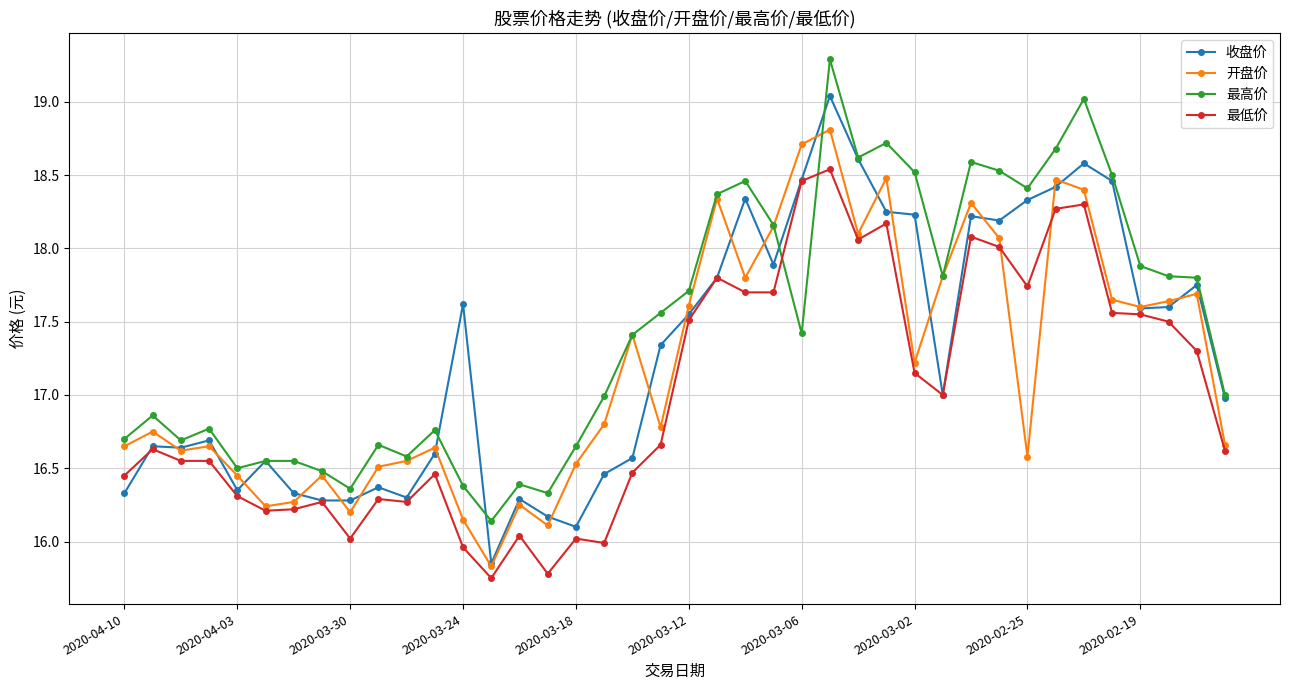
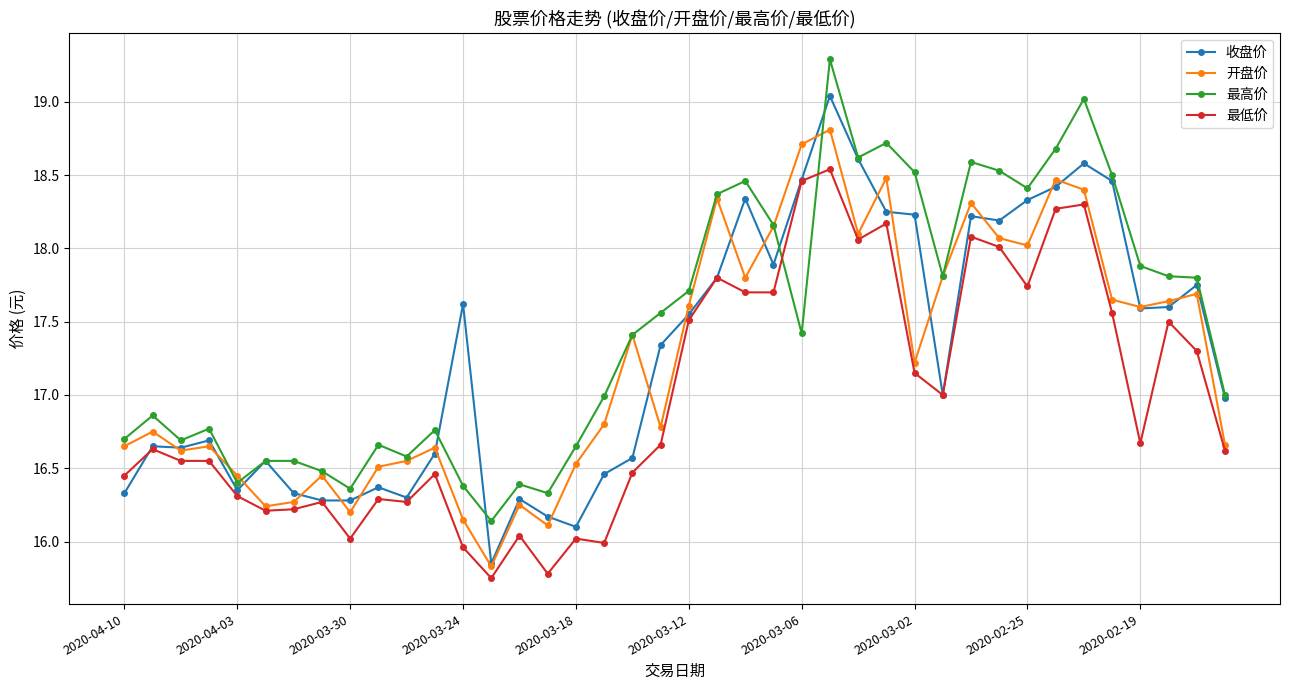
  {
    "收盘价": {
      "2020-04-10": 16.33,
      "2020-04-03": 16.35,
      "2020-03-30": 16.28,
      "2020-03-24": 17.62,
      "2020-03-18": 16.10,
      "2020-03-12": 17.55,
      "2020-03-02": 18.23,
      "2020-02-25": 18.33
    },
    "开盘价": {
      "2020-04-10": 16.65,
      "2020-04-03": 16.45,
      "2020-03-30": 16.20,
      "2020-03-24": 16.15,
      "2020-03-18": 16.53,
      "2020-03-12": 17.61,
      "2020-03-06": 18.71,
      "2020-03-02": 17.22,
-     "2020-02-25": 16.58
+     "2020-02-25": 18.02
    },
    "最高价": {
      "2020-04-10": 16.7,
-     "2020-04-03": 16.5,
+     "2020-04-03": 16.4,
      "2020-03-30": 16.36,
      "2020-03-24": 16.38,
      "2020-03-18": 16.65,
      "2020-03-12": 17.7,
      "2020-03-06": 17.42,
      "2020-03-02": 18.52,
      "2020-02-25": 18.4,
      "2020-02-19": 17.88
    },
    "最低价": {
      "2020-04-10": 16.45,
      "2020-04-03": 16.31,
      "2020-03-30": 16.02,
      "2020-03-24": 15.96,
      "2020-03-18": 16.02,
      "2020-03-12": 17.51,
      "2020-03-02": 17.15,
      "2020-02-25": 17.74,
-     "2020-02-19": 17.55
+     "2020-02-19": 16.67
    }
  }
